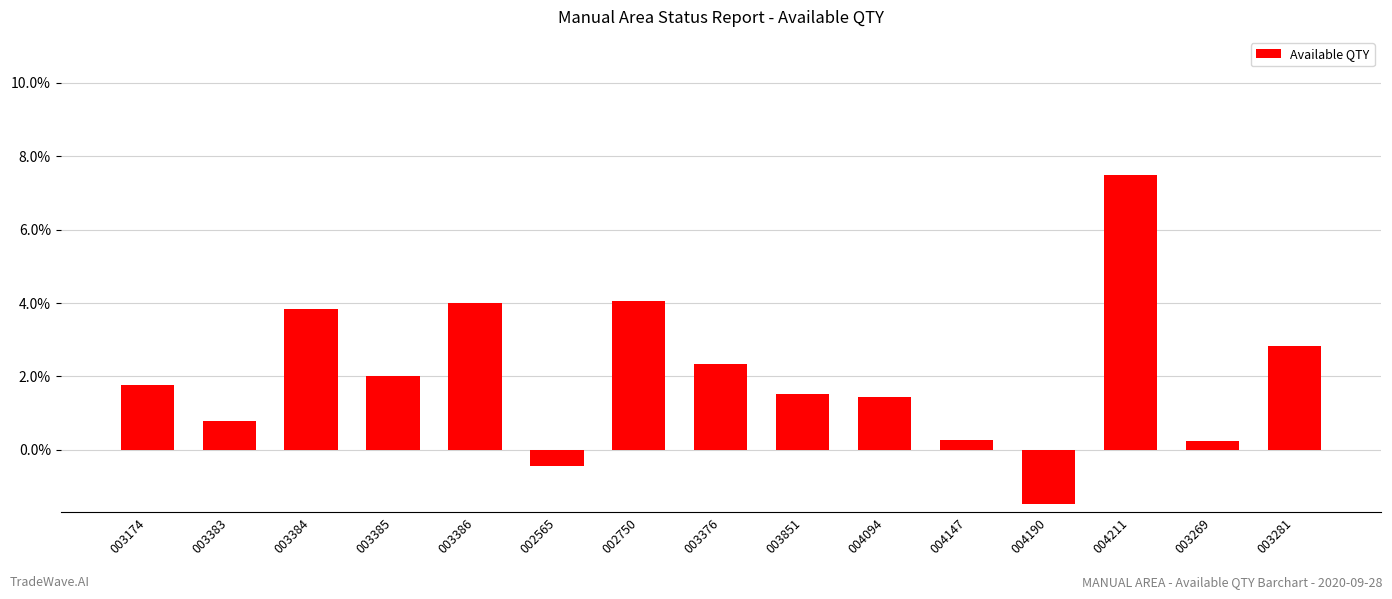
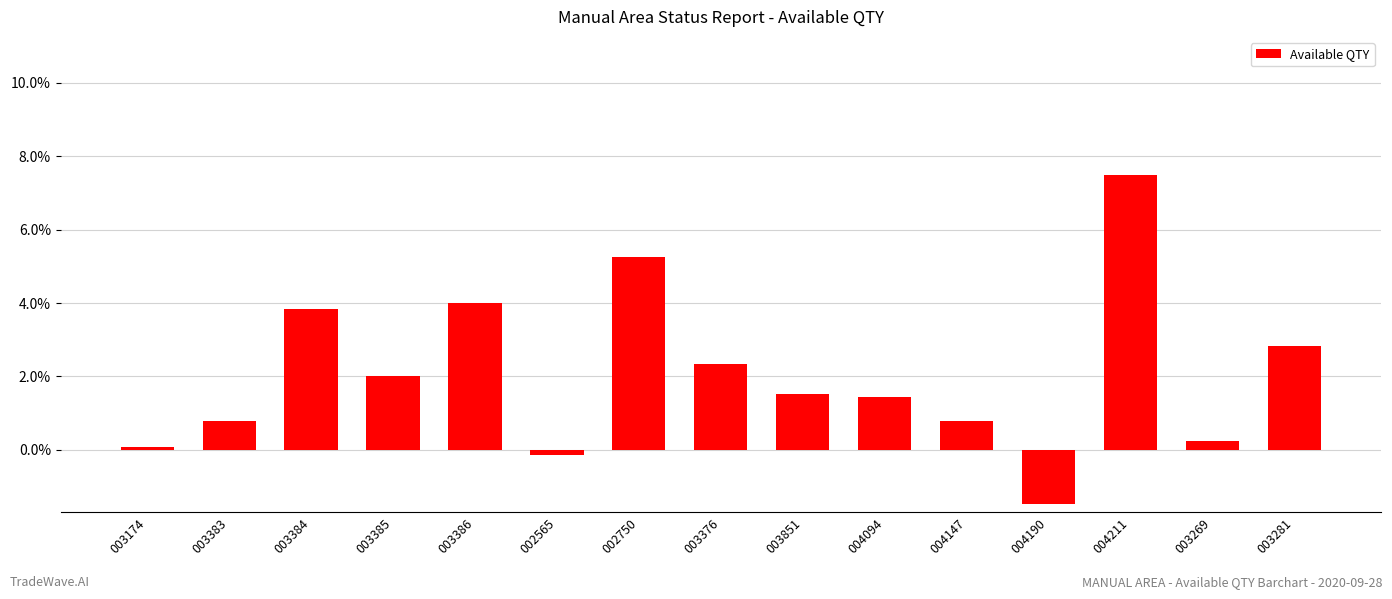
  {
-   "003174": "1.8%",
+   "003174": "0.1%",
    "003383": "0.8%",
    "003384": "3.8%",
    "003385": "2.0%",
    "003386": "4.0%",
-   "002565": "-0.4%",
-   "002750": "4.1%",
+   "002565": "-0.1%",
+   "002750": "5.2%",
    "003376": "2.3%",
    "003851": "1.5%",
    "004094": "1.5%",
-   "004147": "0.3%",
+   "004147": "0.8%",
    "004190": "-1.5%",
    "004211": "7.5%",
    "003269": "0.3%",
    "003281": "2.8%"
  }
